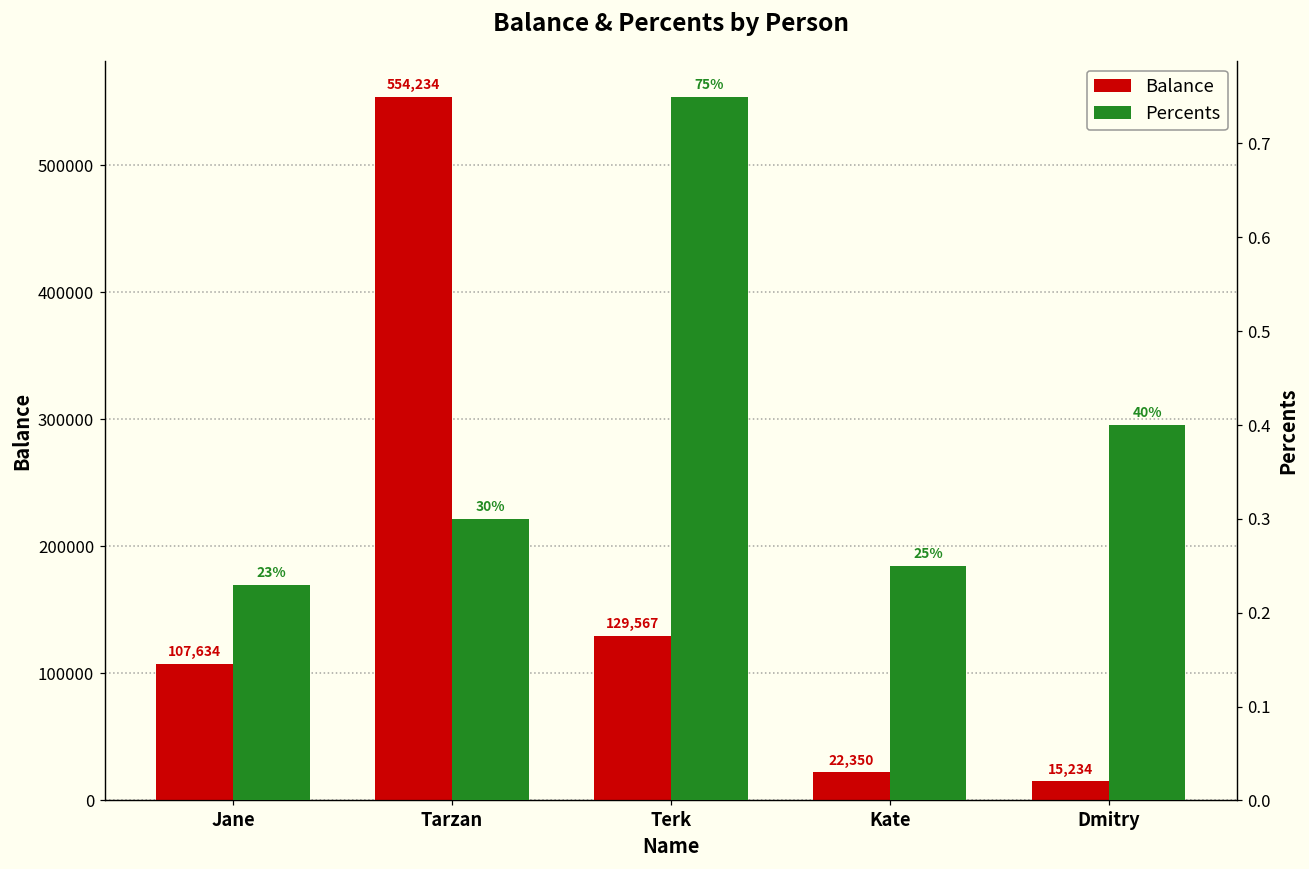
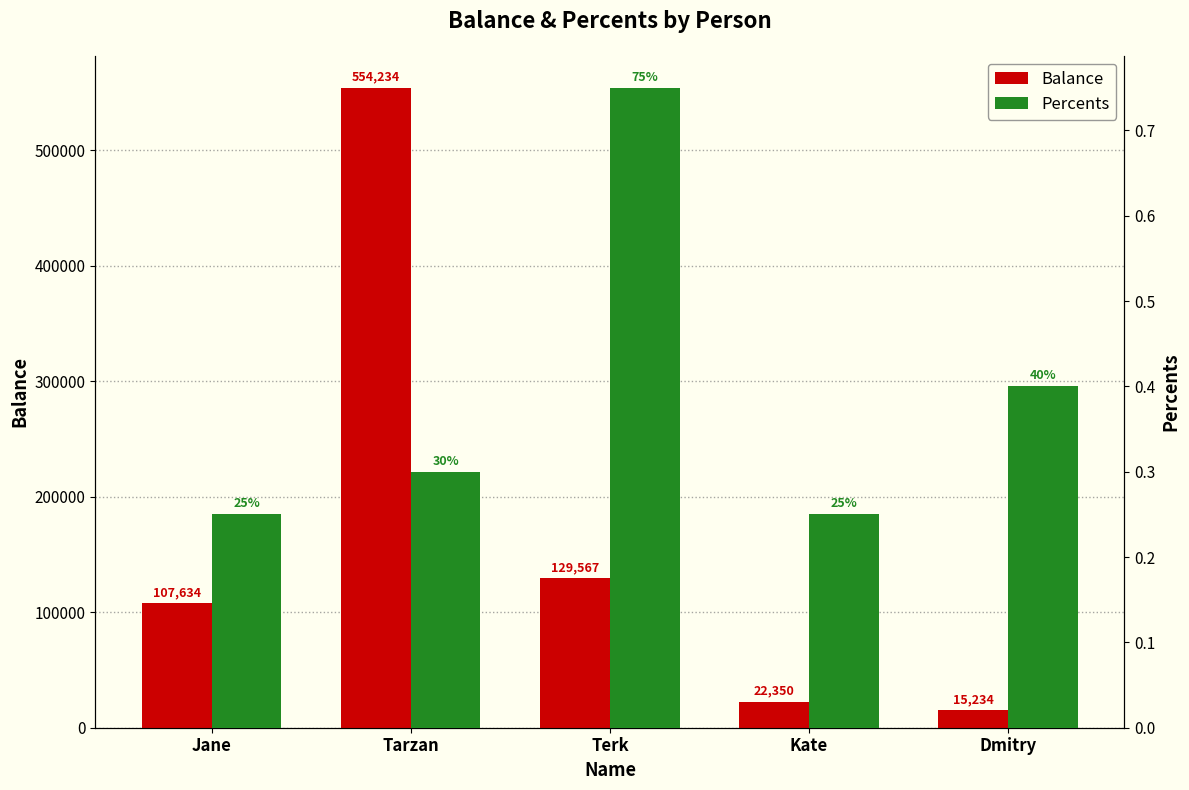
  {
    "Balance": {
      "Jane": "107,634",
      "Tarzan": "554,234",
      "Terk": "129,567",
      "Kate": "22,350",
      "Dmitry": "15,234"
    },
    "Percents": {
-     "Jane": "23%",
+     "Jane": "25%",
      "Tarzan": "30%",
      "Terk": "75%",
      "Kate": "25%",
      "Dmitry": "40%"
    }
  }
